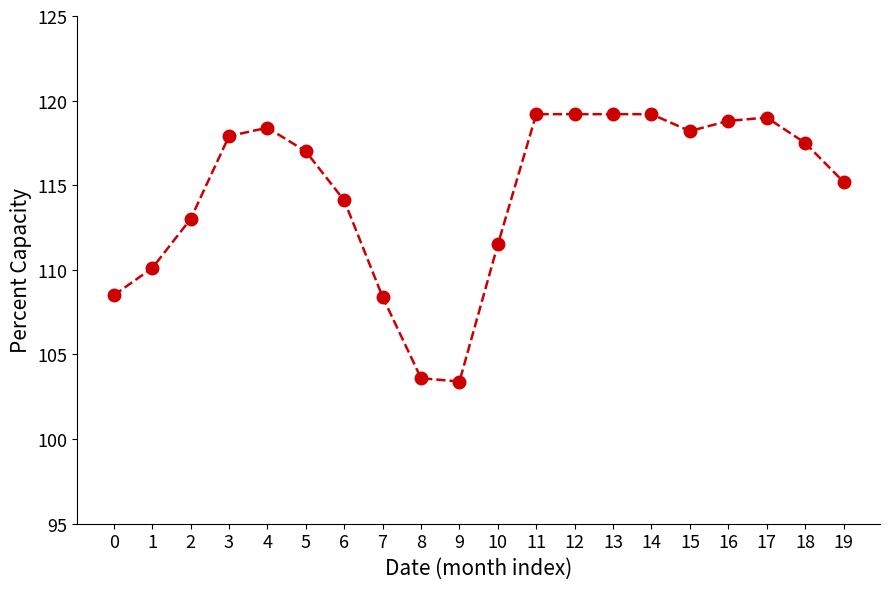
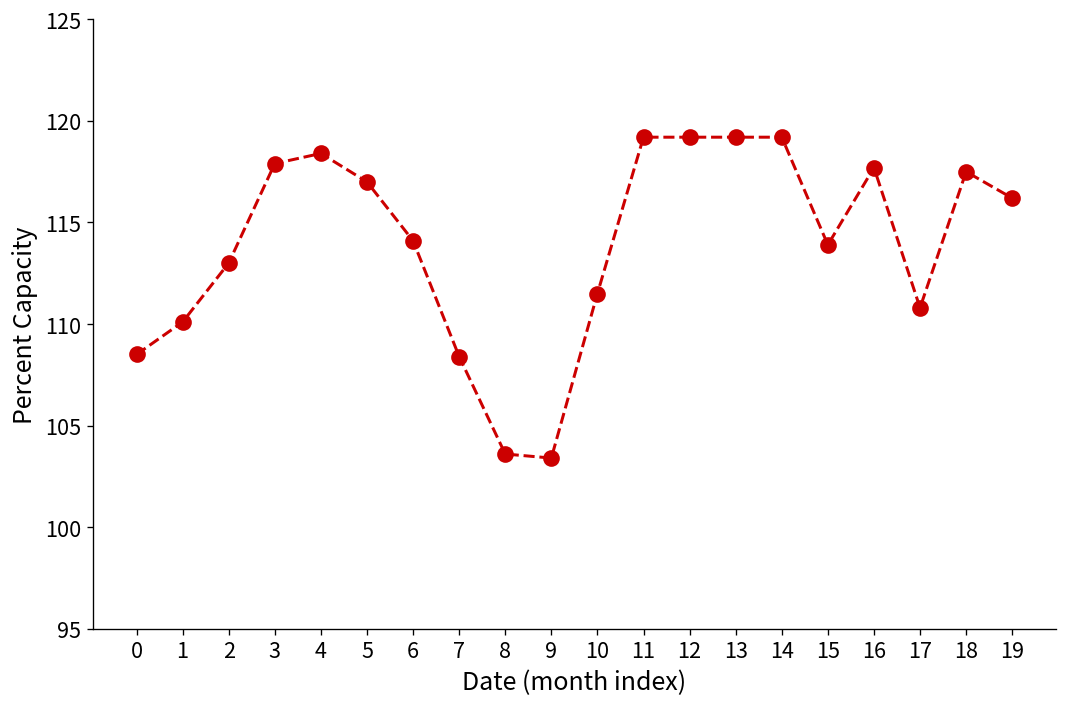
  {
    "0": 108.5,
    "1": 110.1,
    "2": 113.0,
    "3": 117.9,
    "4": 118.4,
    "5": 117.0,
    "6": 114.1,
    "7": 108.4,
    "8": 103.6,
    "9": 103.4,
    "10": 111.5,
    "11": 119.2,
    "12": 119.2,
    "13": 119.2,
    "14": 119.2,
-   "15": 118.2,
-   "16": 118.8,
-   "17": 119.0,
+   "15": 113.9,
+   "16": 117.7,
+   "17": 110.8,
    "18": 117.5,
-   "19": 115.2
+   "19": 116.2
  }
